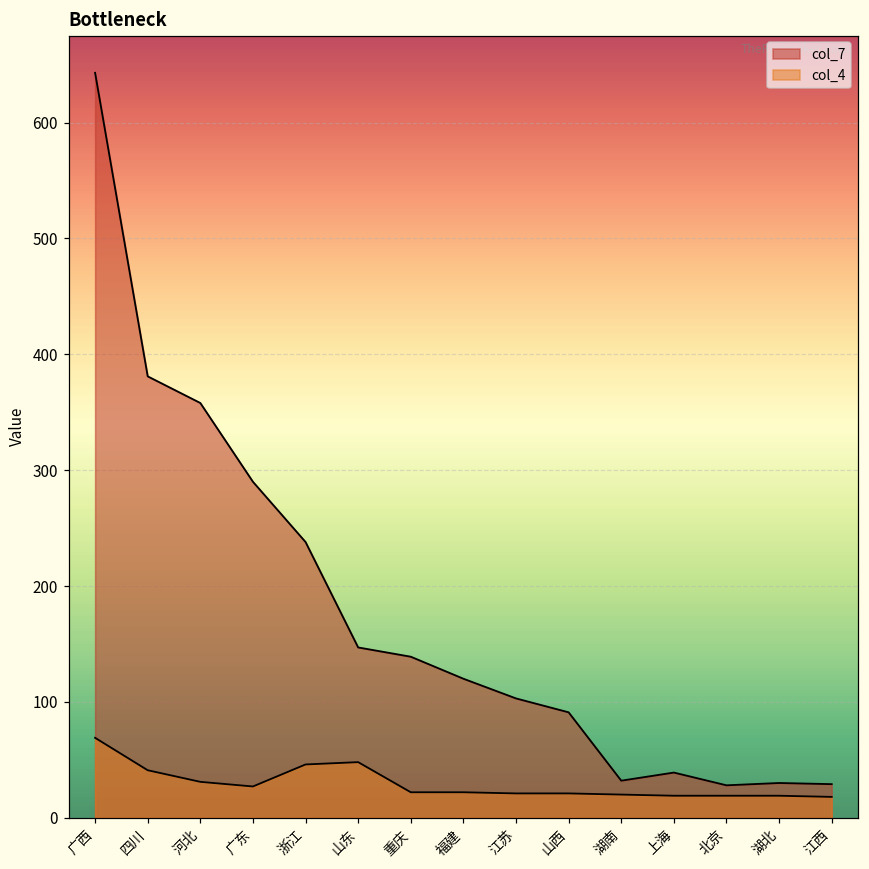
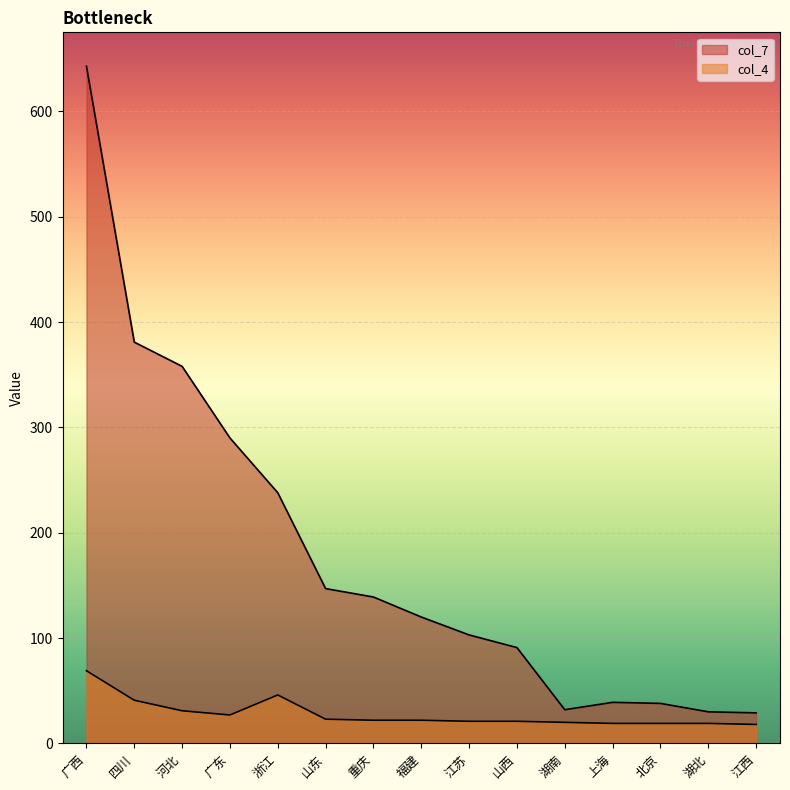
  {
    "col_7": {
      "广西": 643,
      "四川": 381,
      "河北": 358,
      "广东": 290,
      "浙江": 238,
      "山东": 147,
      "重庆": 139,
      "福建": 120,
      "江苏": 103,
      "山西": 91,
      "湖南": 32,
      "上海": 39,
-     "北京": 28,
+     "北京": 38,
      "湖北": 30,
      "江西": 29
    },
    "col_4": {
      "广西": 69,
      "四川": 41,
      "河北": 31,
      "广东": 27,
      "浙江": 46,
-     "山东": 48,
+     "山东": 23,
      "重庆": 22,
      "福建": 22,
      "江苏": 21,
      "山西": 21,
      "湖南": 20,
      "上海": 19,
      "北京": 19,
      "湖北": 19,
      "江西": 18
    }
  }
